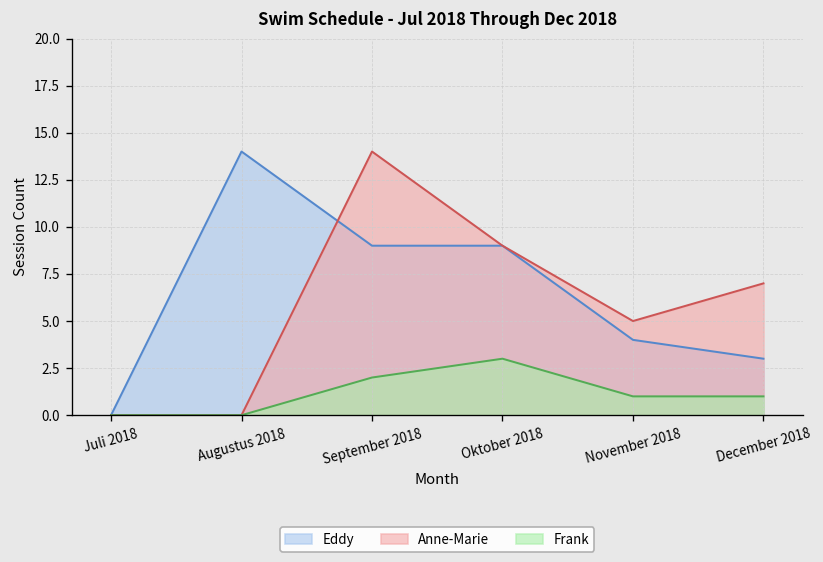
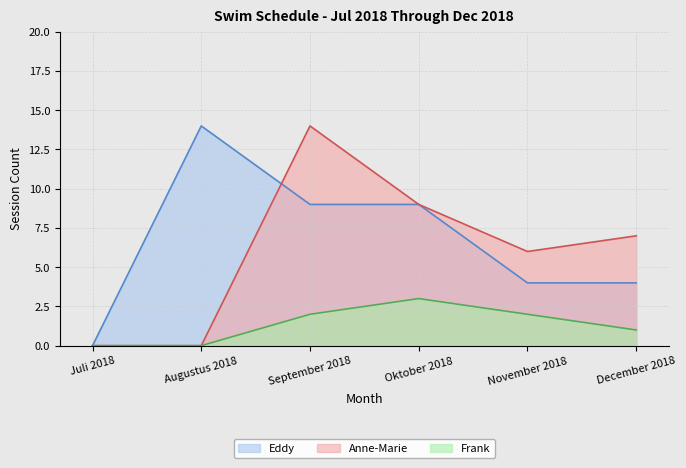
  {
    "Eddy": {
      "Augustus 2018": 14,
      "September 2018": 9,
      "November 2018": 4,
-     "December 2018": 3
+     "December 2018": 4
    },
    "Anne-Marie": {
      "September 2018": 14,
-     "November 2018": 5,
+     "November 2018": 6,
      "December 2018": 7
    },
    "Frank": {
      "September 2018": 2,
      "Oktober 2018": 3,
-     "November 2018": 1,
+     "November 2018": 2,
      "December 2018": 1
    }
  }
